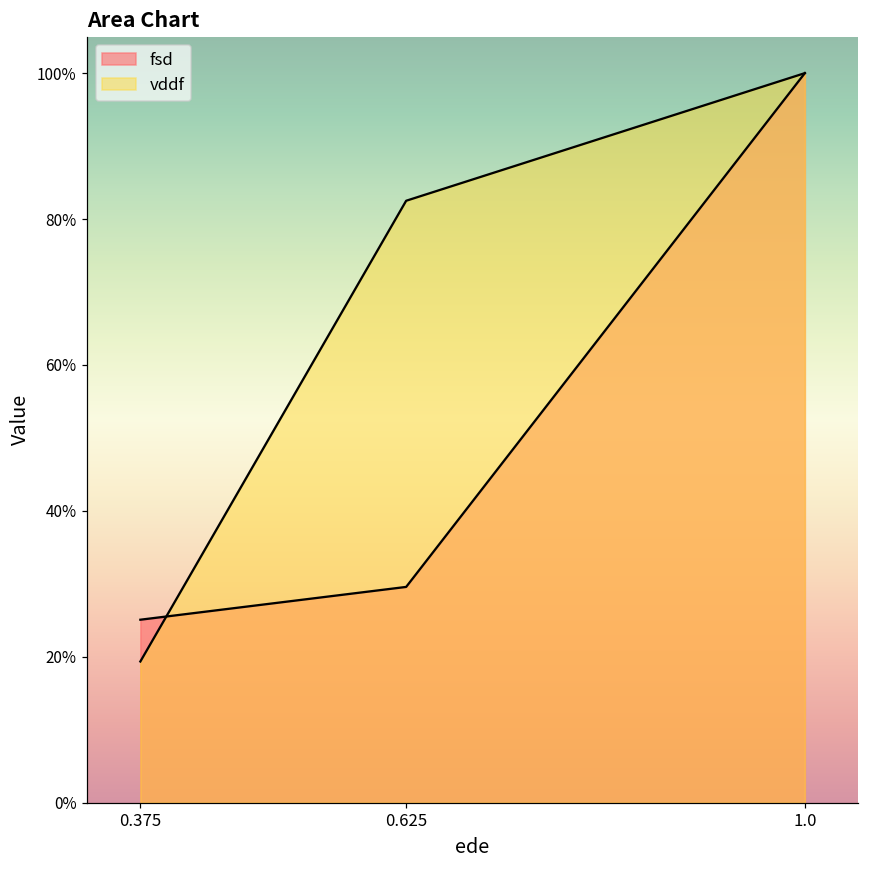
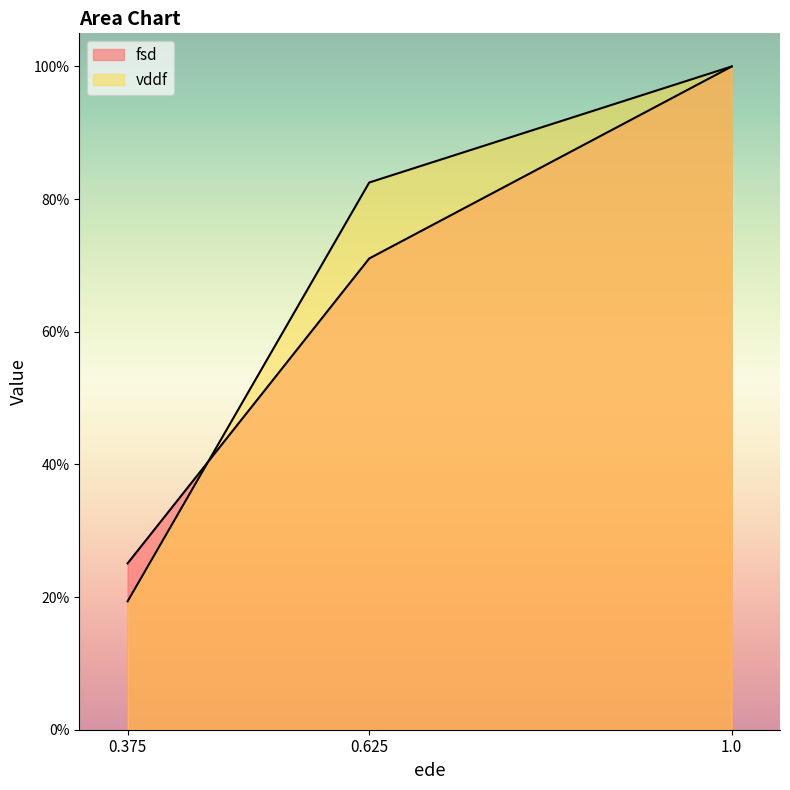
  {
    "fsd": {
      "0.375": "25%",
-     "0.625": "30%"
+     "0.625": "71%"
    },
    "vddf": {
      "0.375": "19%",
      "0.625": "83%"
    }
  }
